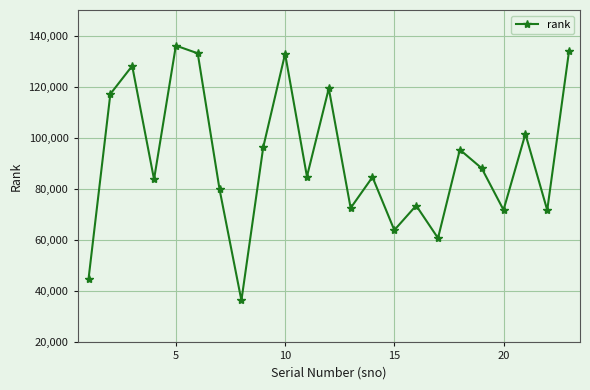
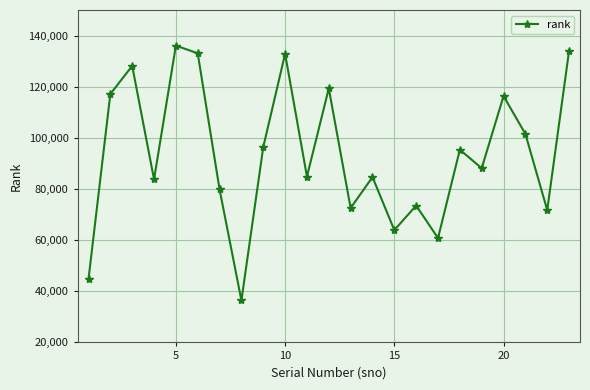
  {
    "5": "136,000",
    "10": "133,000",
    "15": "64,000",
-   "20": "72,000"
+   "20": "116,000"
  }
